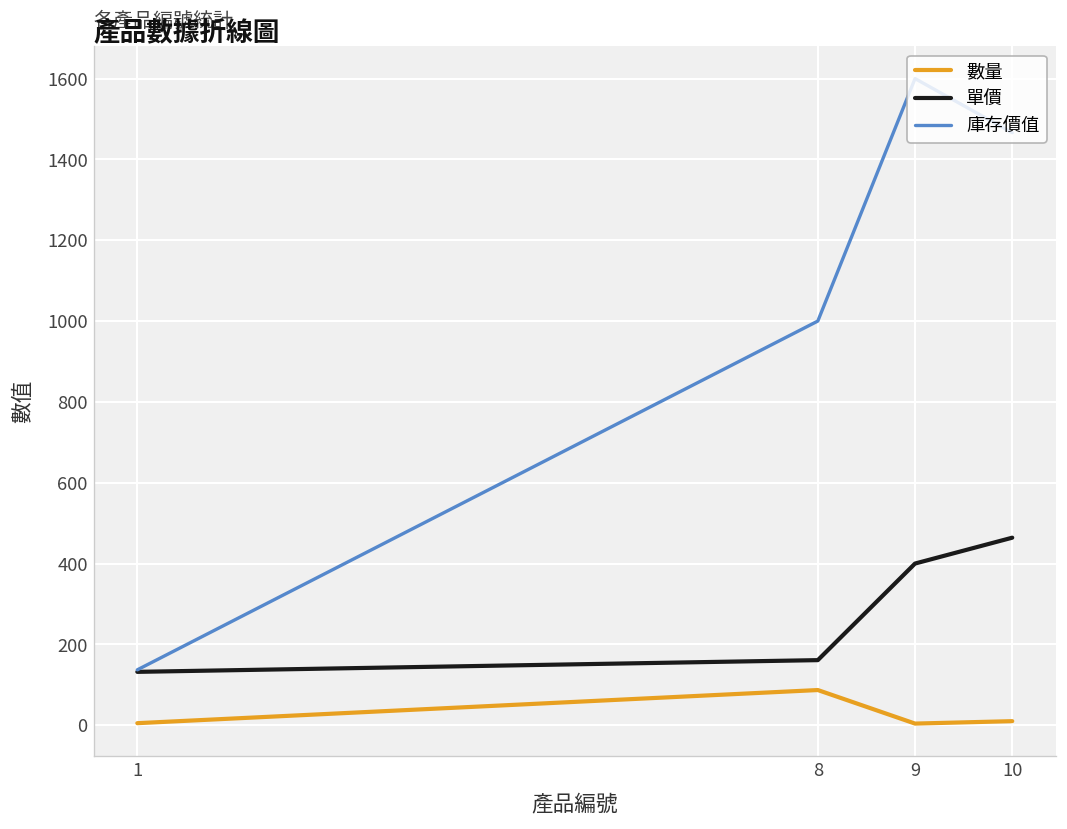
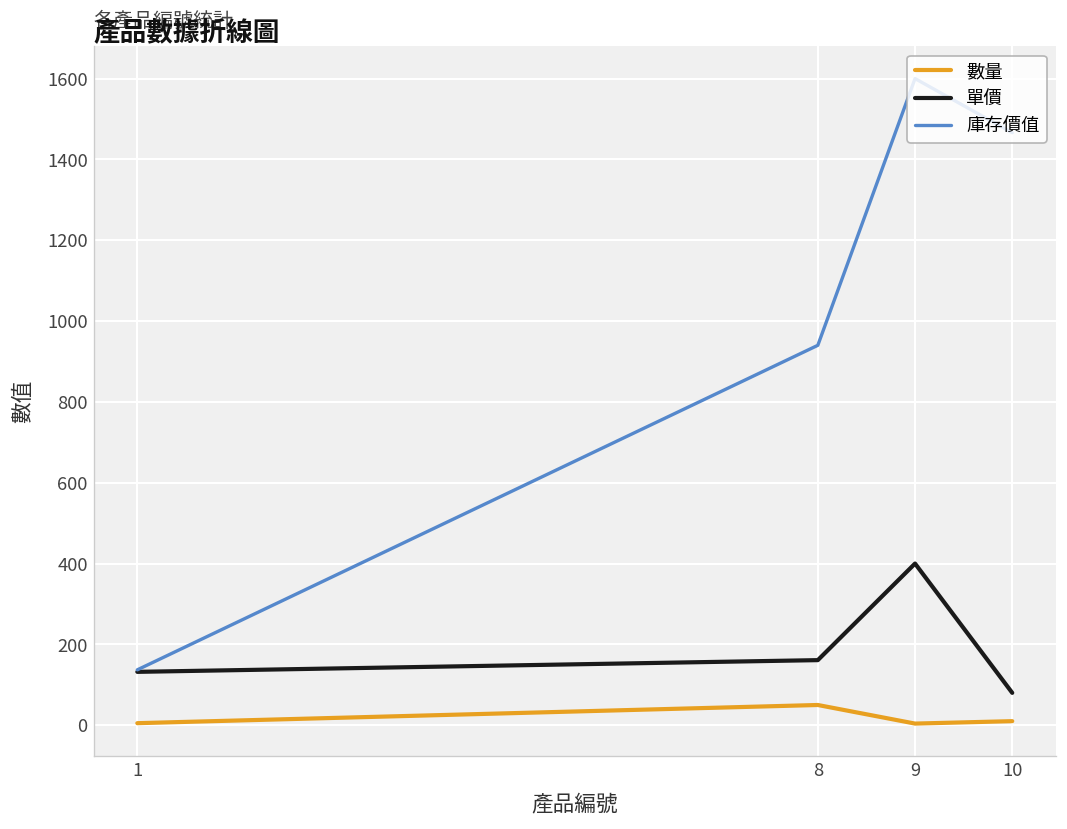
  {
    "數量": {
      "1": 10,
-     "8": 90,
+     "8": 50,
      "9": 0,
      "10": 10
    },
    "單價": {
      "8": 160,
      "9": 400,
-     "10": 460
+     "10": 80
    },
    "庫存價值": {
-     "8": 1000
+     "8": 940
    }
  }
